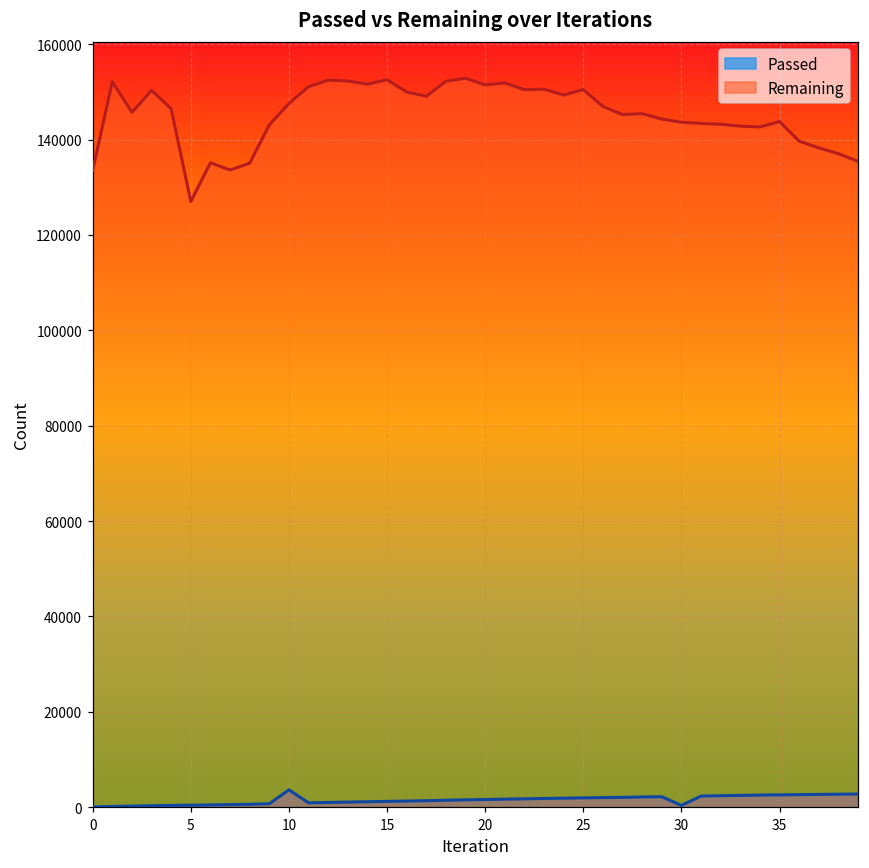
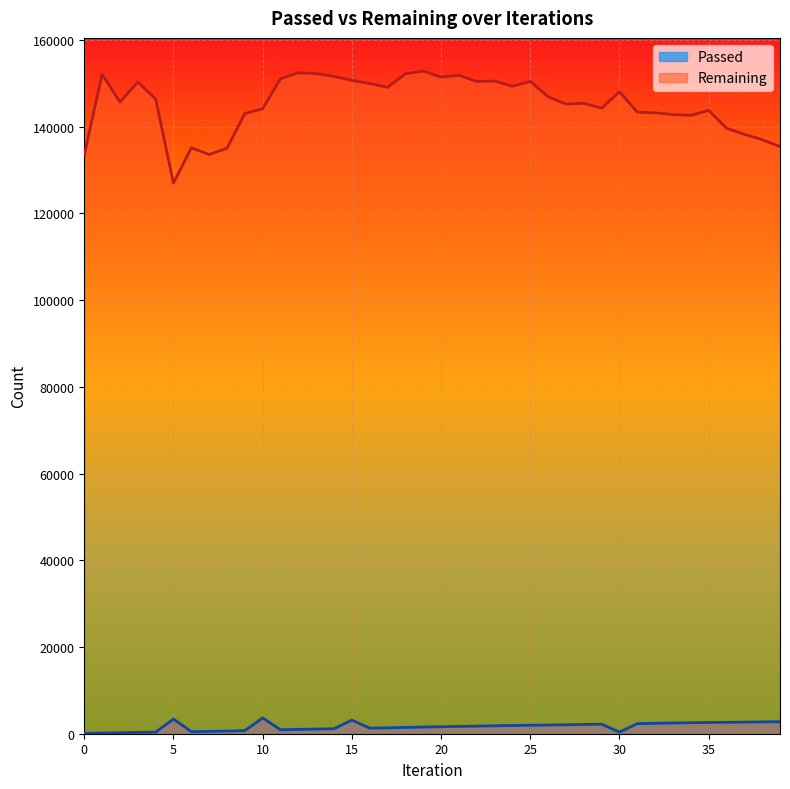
  {
    "Passed": {
      "0": 0,
-     "5": 0,
+     "5": 3000,
      "10": 4000,
-     "15": 1000,
+     "15": 3000,
      "20": 2000,
      "25": 2000,
      "30": 0,
      "35": 3000
    },
    "Remaining": {
      "0": 134000,
      "5": 127000,
-     "10": 148000,
-     "15": 153000,
+     "10": 144000,
+     "15": 151000,
      "20": 151000,
      "25": 150000,
-     "30": 144000,
+     "30": 148000,
      "35": 144000
    }
  }
